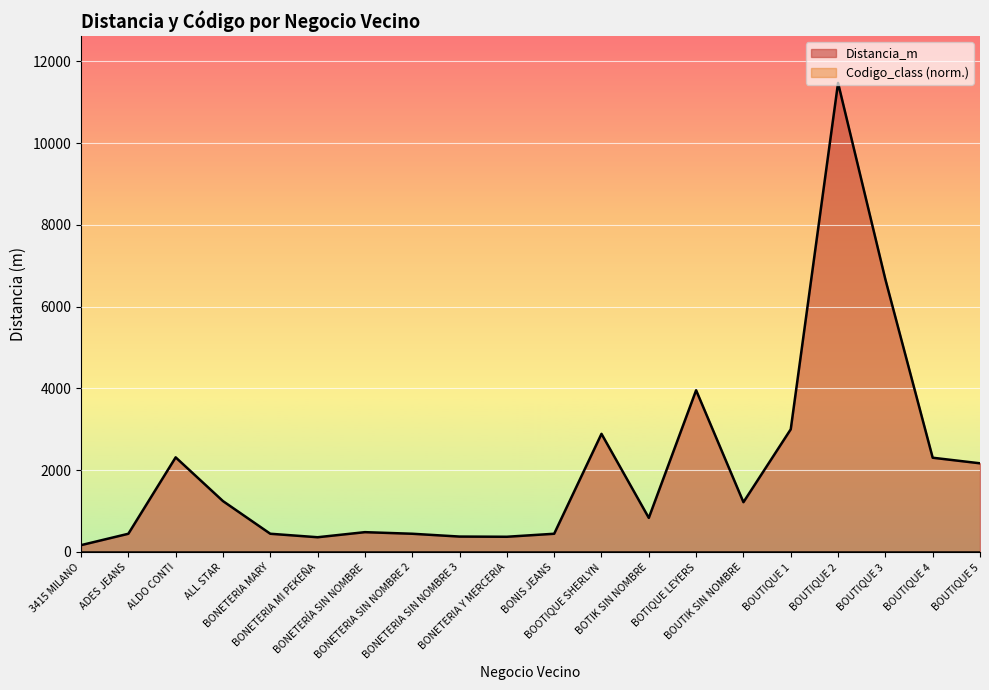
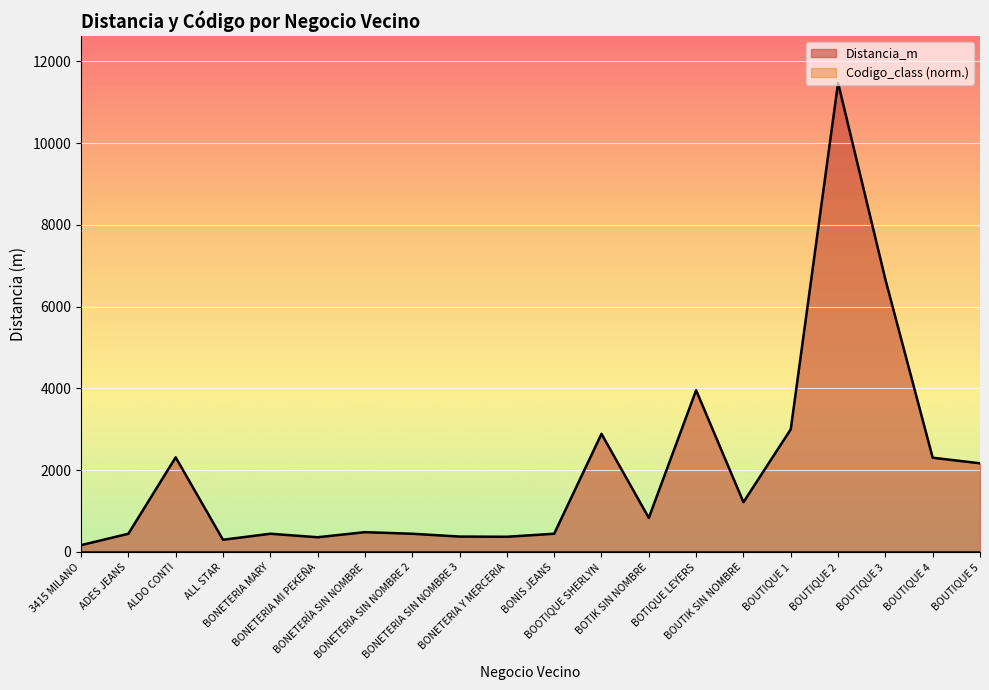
  {
    "Distancia_m": {
      "3415 MILANO": 200,
      "ADES JEANS": 400,
      "ALDO CONTI": 2300,
-     "ALL STAR": 1200,
+     "ALL STAR": 300,
      "BONETERIA MARY": 400,
      "BONETERIA MI PEKEÑA": 400,
      "BONETERÍA SIN NOMBRE": 500,
      "BONETERIA SIN NOMBRE 2": 400,
      "BONETERIA SIN NOMBRE 3": 400,
      "BONETERIA Y MERCERIA": 400,
      "BONIS JEANS": 400,
      "BOOTIQUE SHERLYN": 2900,
      "BOTIK SIN NOMBRE": 800,
      "BOTIQUE LEYERS": 4000,
      "BOUTIK SIN NOMBRE": 1200,
      "BOUTIQUE 1": 3000,
      "BOUTIQUE 3": 6700,
      "BOUTIQUE 4": 2300,
      "BOUTIQUE 5": 2200
    },
    "Codigo_class (norm.)": {
      "3415 MILANO": 0,
      "ADES JEANS": 0,
      "ALDO CONTI": 0,
      "ALL STAR": 0,
      "BONETERIA MARY": 0,
      "BONETERIA MI PEKEÑA": 0,
      "BONETERÍA SIN NOMBRE": 0,
      "BONETERIA SIN NOMBRE 2": 0,
      "BONETERIA SIN NOMBRE 3": 0,
      "BONETERIA Y MERCERIA": 0,
      "BONIS JEANS": 0,
      "BOOTIQUE SHERLYN": 0,
      "BOTIK SIN NOMBRE": 0,
      "BOTIQUE LEYERS": 0,
      "BOUTIK SIN NOMBRE": 0,
      "BOUTIQUE 1": 0,
      "BOUTIQUE 2": 0,
      "BOUTIQUE 3": 0,
      "BOUTIQUE 4": 0,
      "BOUTIQUE 5": 0
    }
  }
